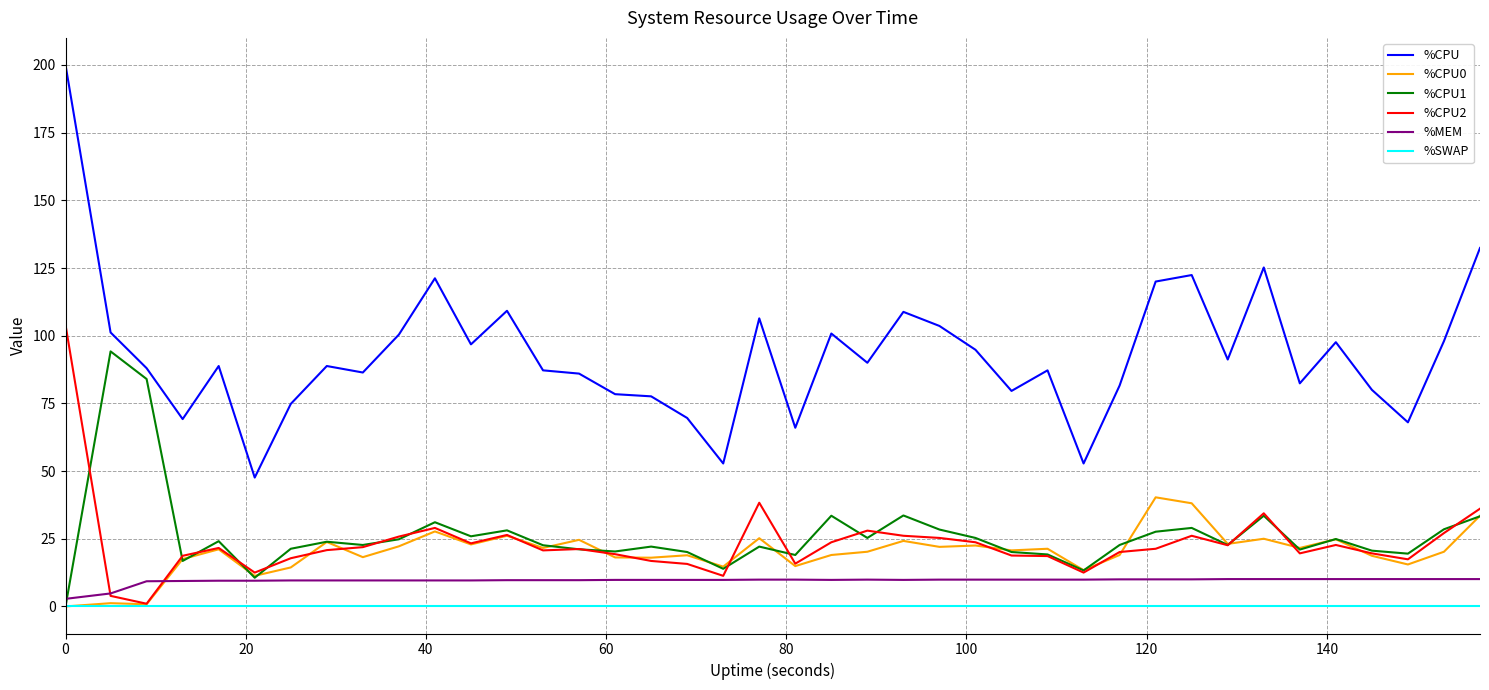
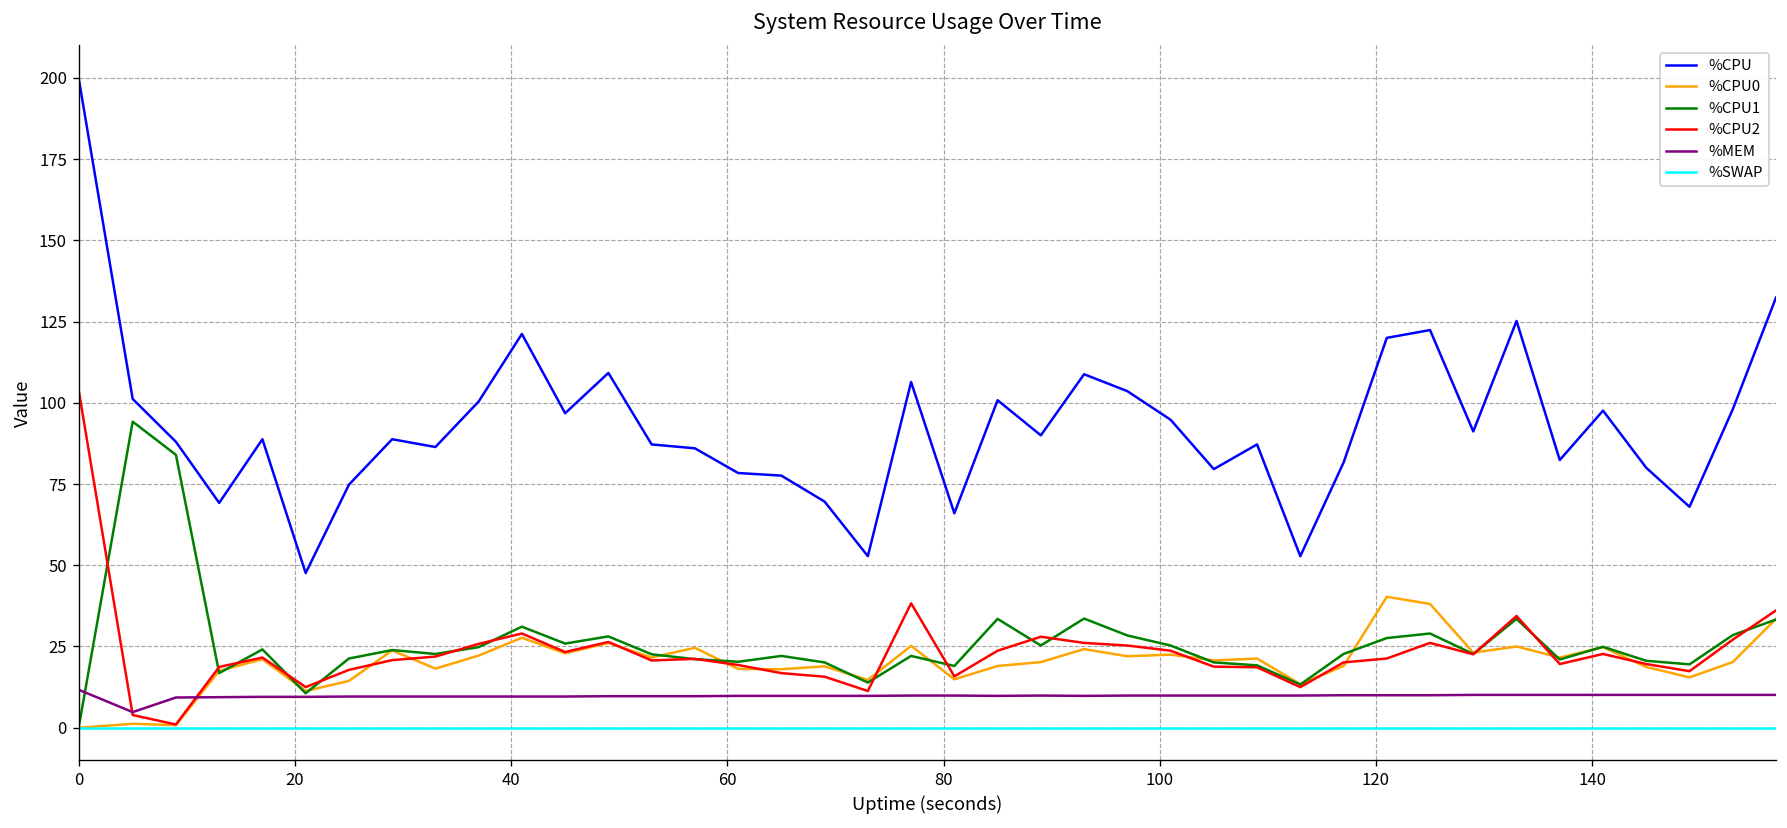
  {
    "%CPU": {
      "0": 200
    },
    "%CPU2": {
      "0": 104
    },
    "%MEM": {
-     "0": 3
+     "0": 12
    }
  }
